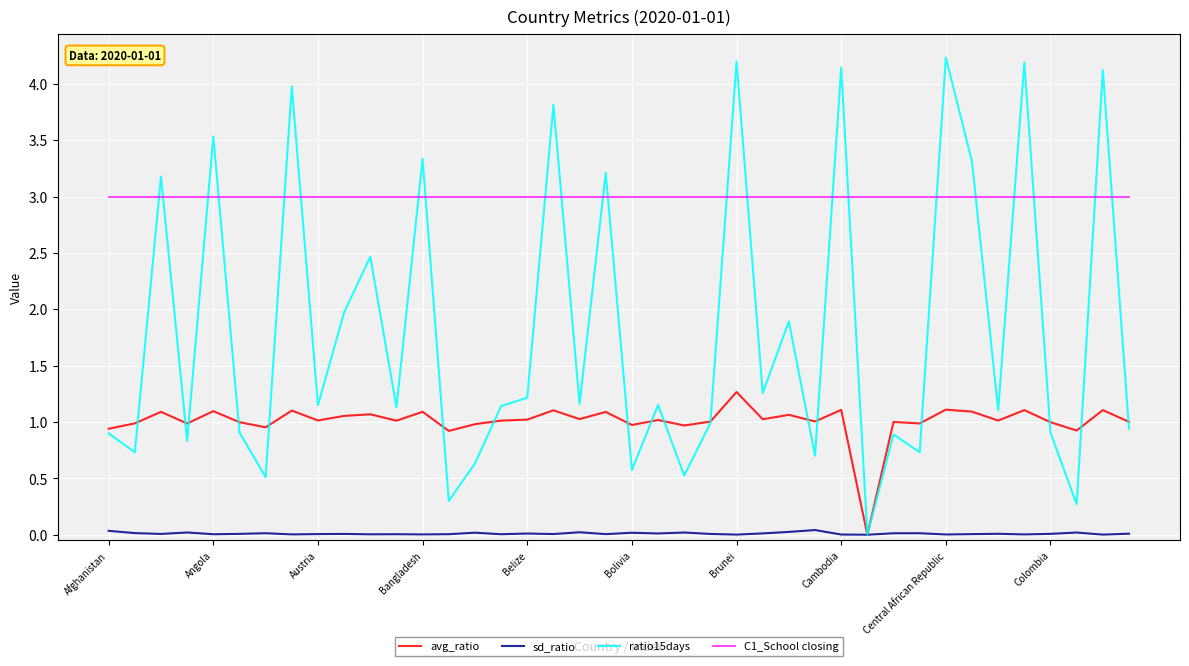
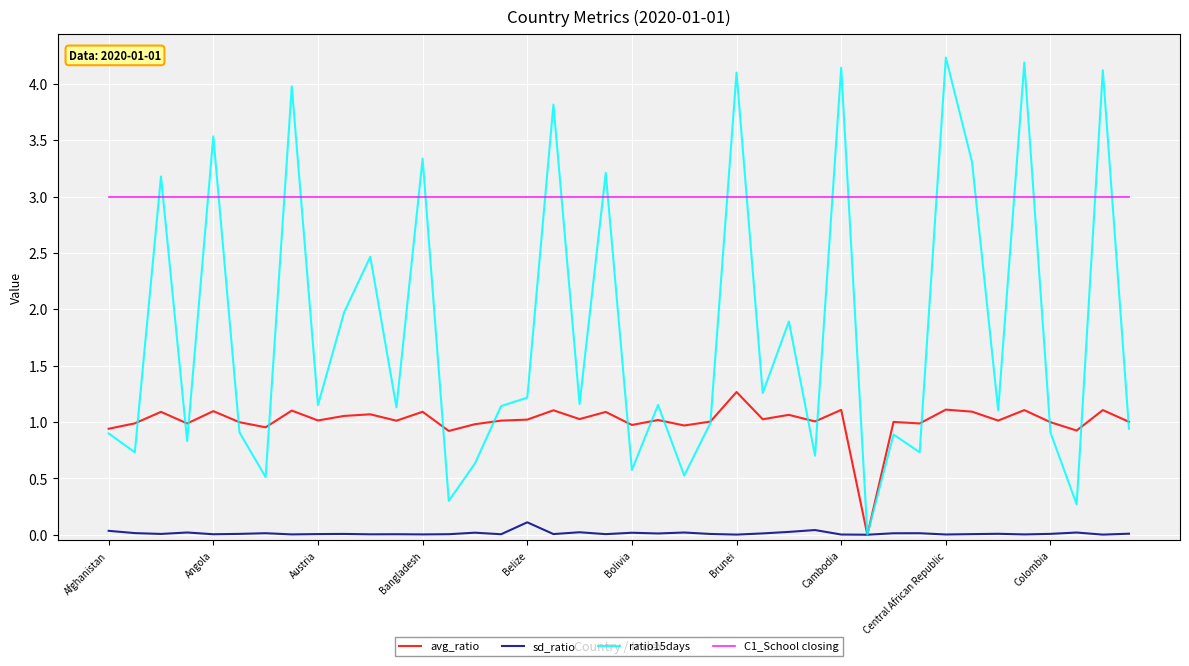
  {
    "avg_ratio": {
      "Afghanistan": 0.94,
      "Angola": 1.10,
      "Austria": 1.01,
      "Bangladesh": 1.09,
      "Belize": 1.02,
      "Bolivia": 0.97,
      "Brunei": 1.27,
      "Cambodia": 1.11,
      "Central African Republic": 1.11,
      "Colombia": 1.00
    },
    "sd_ratio": {
      "Afghanistan": 0.03,
      "Angola": 0.00,
      "Austria": 0.01,
      "Bangladesh": 0.00,
-     "Belize": 0.01,
+     "Belize": 0.11,
      "Bolivia": 0.02,
      "Brunei": 0.00,
      "Cambodia": 0.00,
      "Central African Republic": 0.00,
      "Colombia": 0.01
    },
    "ratio15days": {
      "Afghanistan": 0.90,
      "Angola": 3.53,
      "Austria": 1.15,
      "Bangladesh": 3.34,
      "Belize": 1.22,
      "Bolivia": 0.57,
-     "Brunei": 4.20,
+     "Brunei": 4.10,
      "Cambodia": 4.14,
      "Central African Republic": 4.23,
      "Colombia": 0.91
    },
    "C1_School closing": {
      "Afghanistan": 3.00,
      "Angola": 3.00,
      "Austria": 3.00,
      "Bangladesh": 3.00,
      "Belize": 3.00,
      "Bolivia": 3.00,
      "Brunei": 3.00,
      "Cambodia": 3.00,
      "Central African Republic": 3.00,
      "Colombia": 3.00
    }
  }
